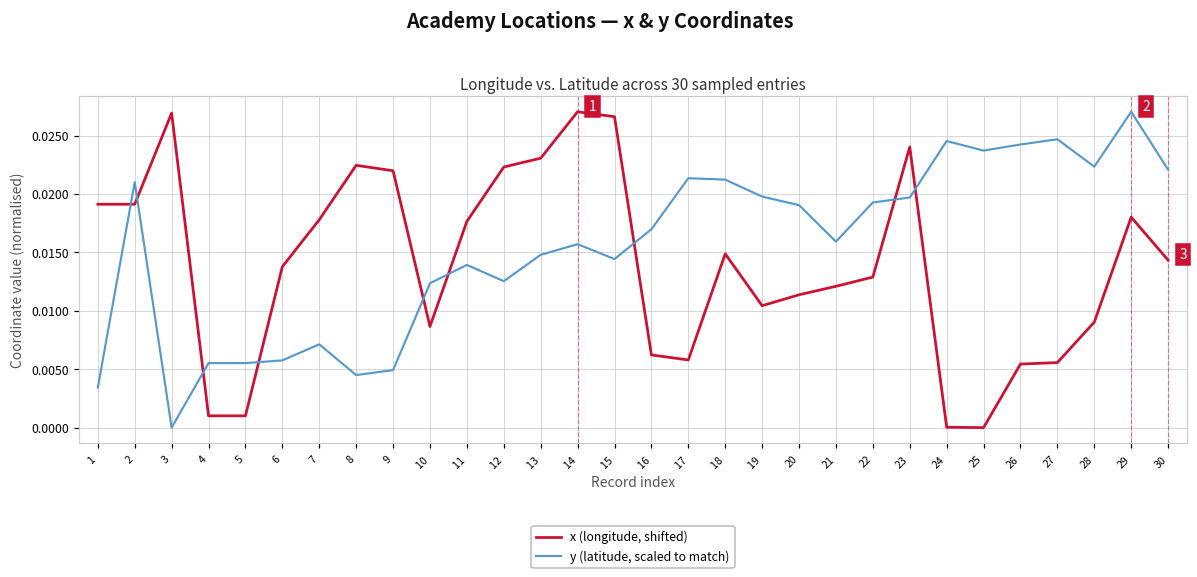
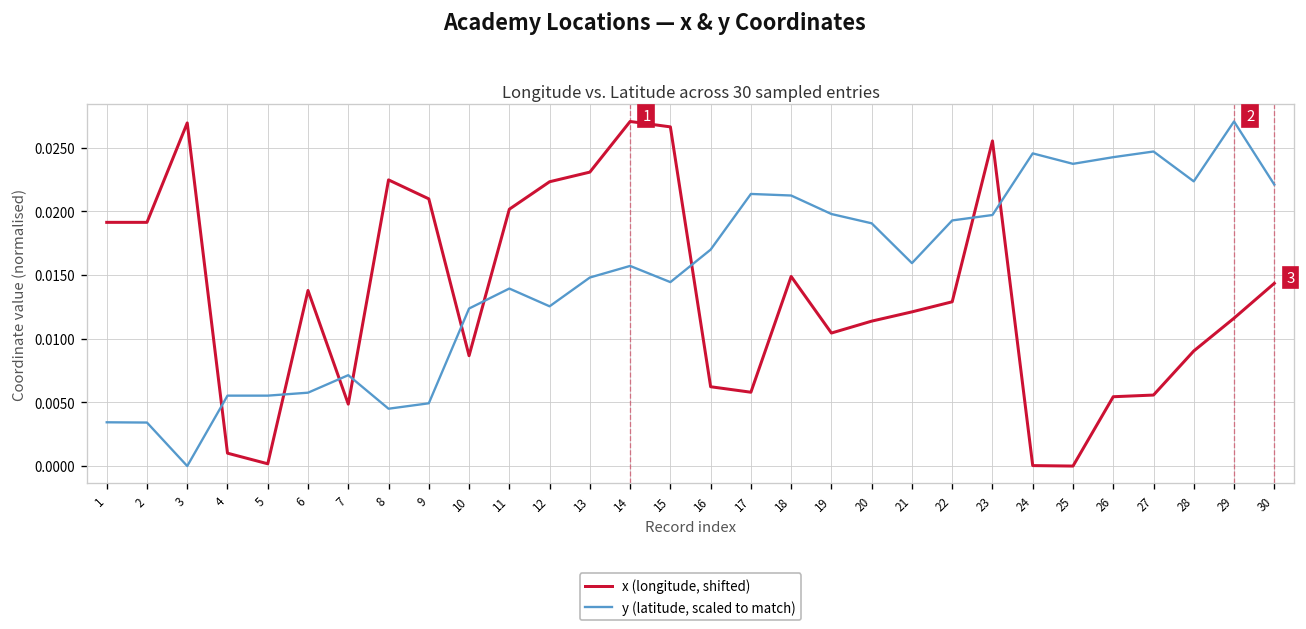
  {
    "x (longitude, shifted)": {
      "1": 0.0191,
      "2": 0.0191,
      "3": 0.0269,
      "4": 0.0010,
-     "5": 0.0010,
+     "5": 0.0002,
      "6": 0.0138,
-     "7": 0.0178,
+     "7": 0.0049,
      "8": 0.0225,
-     "9": 0.0220,
+     "9": 0.0210,
      "10": 0.0087,
-     "11": 0.0177,
+     "11": 0.0202,
      "12": 0.0223,
      "13": 0.0231,
      "15": 0.0266,
      "16": 0.0062,
      "17": 0.0058,
      "18": 0.0149,
      "19": 0.0104,
      "20": 0.0114,
      "21": 0.0121,
      "22": 0.0129,
-     "23": 0.0240,
+     "23": 0.0255,
      "24": 0.0000,
      "25": 0.0000,
      "26": 0.0054,
      "27": 0.0056,
      "28": 0.0090,
-     "29": 0.0180
+     "29": 0.0116
    },
    "y (latitude, scaled to match)": {
      "1": 0.0034,
-     "2": 0.0210,
+     "2": 0.0034,
      "3": 0.0000,
      "4": 0.0055,
      "5": 0.0055,
      "6": 0.0058,
      "7": 0.0071,
      "8": 0.0045,
      "9": 0.0049,
      "10": 0.0124,
      "11": 0.0139,
      "12": 0.0125,
      "13": 0.0148,
      "14": 0.0157,
      "15": 0.0144,
      "16": 0.0170,
      "17": 0.0214,
      "18": 0.0212,
      "19": 0.0198,
      "20": 0.0191,
      "21": 0.0159,
      "22": 0.0193,
      "23": 0.0197,
      "24": 0.0245,
      "25": 0.0237,
      "26": 0.0242,
      "27": 0.0247,
      "28": 0.0223,
      "30": 0.0221
    }
  }
